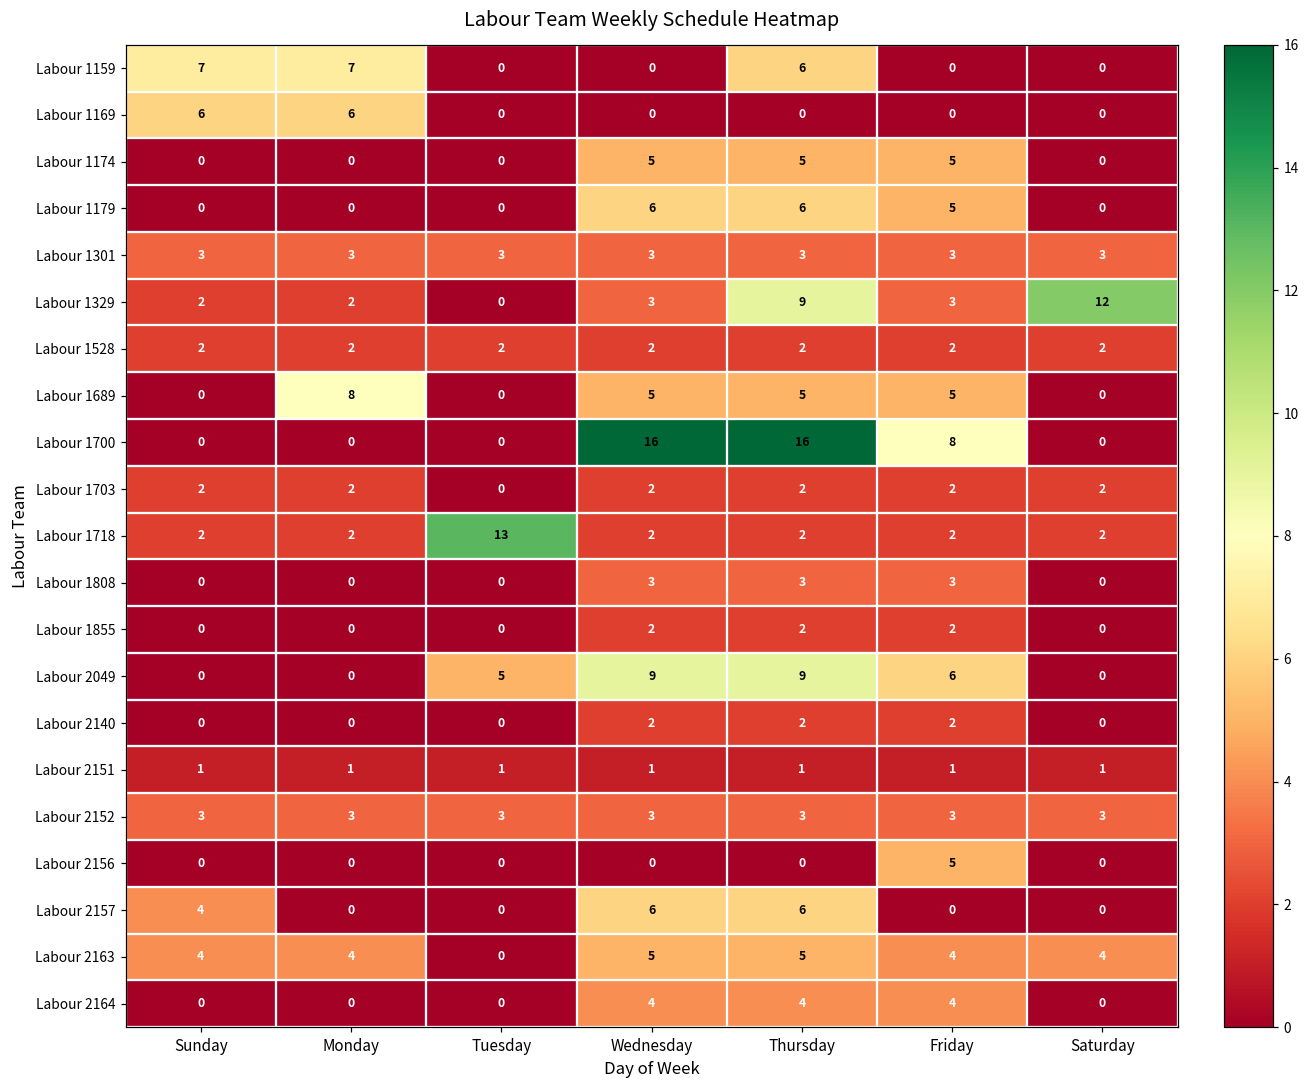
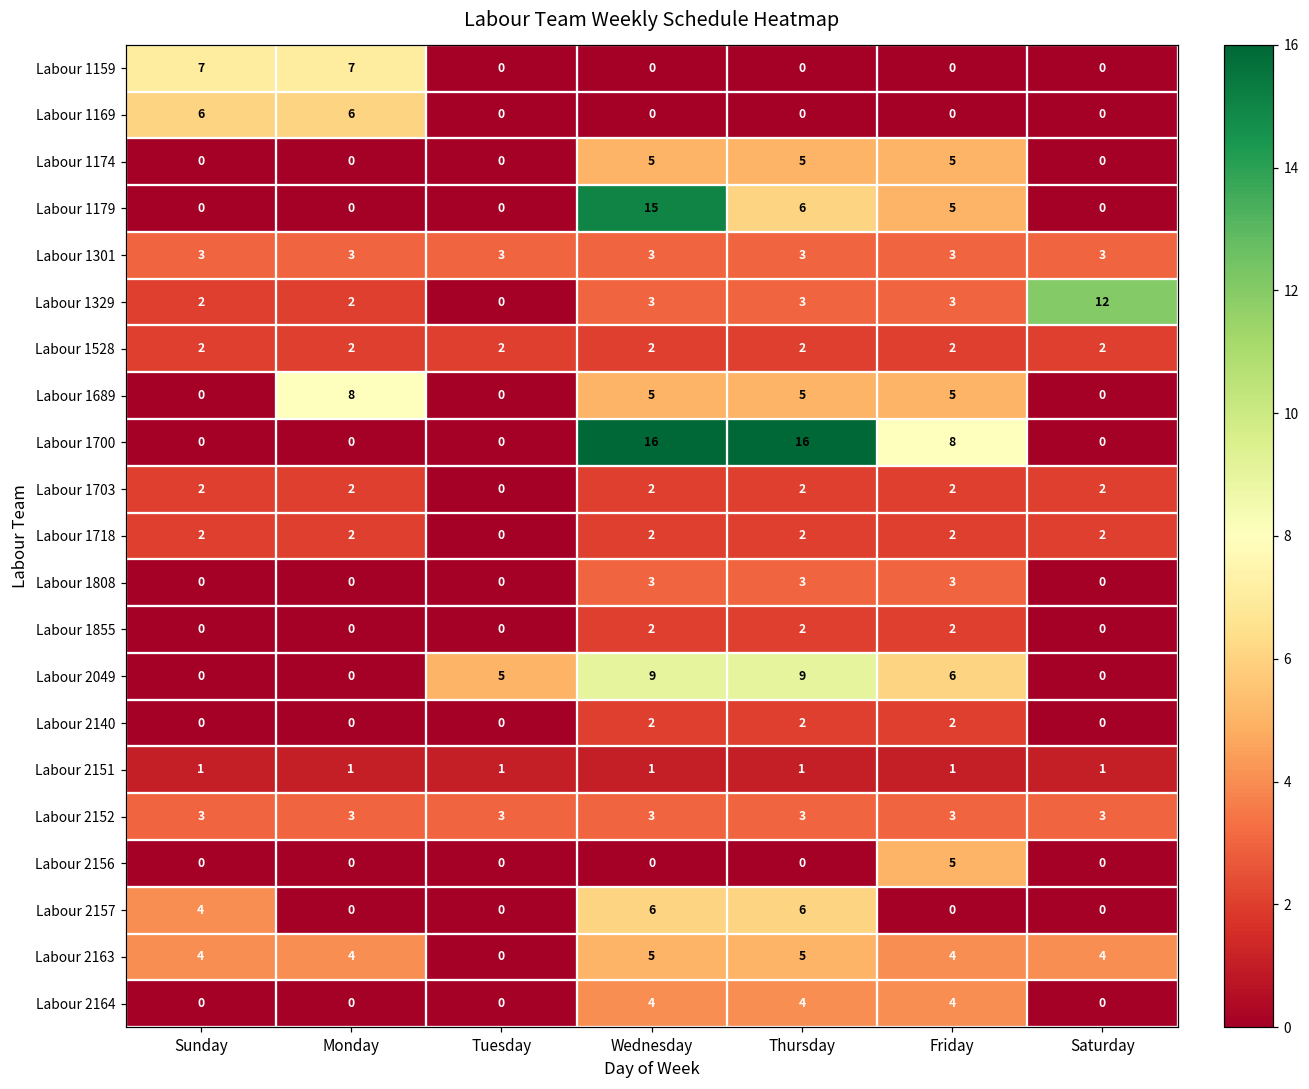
  {
    "Labour 1159": {
      "Sunday": 7,
      "Monday": 7,
      "Tuesday": 0,
      "Wednesday": 0,
-     "Thursday": 6,
+     "Thursday": 0,
      "Friday": 0,
      "Saturday": 0
    },
    "Labour 1169": {
      "Sunday": 6,
      "Monday": 6,
      "Tuesday": 0,
      "Wednesday": 0,
      "Thursday": 0,
      "Friday": 0,
      "Saturday": 0
    },
    "Labour 1174": {
      "Sunday": 0,
      "Monday": 0,
      "Tuesday": 0,
      "Wednesday": 5,
      "Thursday": 5,
      "Friday": 5,
      "Saturday": 0
    },
    "Labour 1179": {
      "Sunday": 0,
      "Monday": 0,
      "Tuesday": 0,
-     "Wednesday": 6,
+     "Wednesday": 15,
      "Thursday": 6,
      "Friday": 5,
      "Saturday": 0
    },
    "Labour 1301": {
      "Sunday": 3,
      "Monday": 3,
      "Tuesday": 3,
      "Wednesday": 3,
      "Thursday": 3,
      "Friday": 3,
      "Saturday": 3
    },
    "Labour 1329": {
      "Sunday": 2,
      "Monday": 2,
      "Tuesday": 0,
      "Wednesday": 3,
-     "Thursday": 9,
+     "Thursday": 3,
      "Friday": 3,
      "Saturday": 12
    },
    "Labour 1528": {
      "Sunday": 2,
      "Monday": 2,
      "Tuesday": 2,
      "Wednesday": 2,
      "Thursday": 2,
      "Friday": 2,
      "Saturday": 2
    },
    "Labour 1689": {
      "Sunday": 0,
      "Monday": 8,
      "Tuesday": 0,
      "Wednesday": 5,
      "Thursday": 5,
      "Friday": 5,
      "Saturday": 0
    },
    "Labour 1700": {
      "Sunday": 0,
      "Monday": 0,
      "Tuesday": 0,
      "Wednesday": 16,
      "Thursday": 16,
      "Friday": 8,
      "Saturday": 0
    },
    "Labour 1703": {
      "Sunday": 2,
      "Monday": 2,
      "Tuesday": 0,
      "Wednesday": 2,
      "Thursday": 2,
      "Friday": 2,
      "Saturday": 2
    },
    "Labour 1718": {
      "Sunday": 2,
      "Monday": 2,
-     "Tuesday": 13,
+     "Tuesday": 0,
      "Wednesday": 2,
      "Thursday": 2,
      "Friday": 2,
      "Saturday": 2
    },
    "Labour 1808": {
      "Sunday": 0,
      "Monday": 0,
      "Tuesday": 0,
      "Wednesday": 3,
      "Thursday": 3,
      "Friday": 3,
      "Saturday": 0
    },
    "Labour 1855": {
      "Sunday": 0,
      "Monday": 0,
      "Tuesday": 0,
      "Wednesday": 2,
      "Thursday": 2,
      "Friday": 2,
      "Saturday": 0
    },
    "Labour 2049": {
      "Sunday": 0,
      "Monday": 0,
      "Tuesday": 5,
      "Wednesday": 9,
      "Thursday": 9,
      "Friday": 6,
      "Saturday": 0
    },
    "Labour 2140": {
      "Sunday": 0,
      "Monday": 0,
      "Tuesday": 0,
      "Wednesday": 2,
      "Thursday": 2,
      "Friday": 2,
      "Saturday": 0
    },
    "Labour 2151": {
      "Sunday": 1,
      "Monday": 1,
      "Tuesday": 1,
      "Wednesday": 1,
      "Thursday": 1,
      "Friday": 1,
      "Saturday": 1
    },
    "Labour 2152": {
      "Sunday": 3,
      "Monday": 3,
      "Tuesday": 3,
      "Wednesday": 3,
      "Thursday": 3,
      "Friday": 3,
      "Saturday": 3
    },
    "Labour 2156": {
      "Sunday": 0,
      "Monday": 0,
      "Tuesday": 0,
      "Wednesday": 0,
      "Thursday": 0,
      "Friday": 5,
      "Saturday": 0
    },
    "Labour 2157": {
      "Sunday": 4,
      "Monday": 0,
      "Tuesday": 0,
      "Wednesday": 6,
      "Thursday": 6,
      "Friday": 0,
      "Saturday": 0
    },
    "Labour 2163": {
      "Sunday": 4,
      "Monday": 4,
      "Tuesday": 0,
      "Wednesday": 5,
      "Thursday": 5,
      "Friday": 4,
      "Saturday": 4
    },
    "Labour 2164": {
      "Sunday": 0,
      "Monday": 0,
      "Tuesday": 0,
      "Wednesday": 4,
      "Thursday": 4,
      "Friday": 4,
      "Saturday": 0
    }
  }
